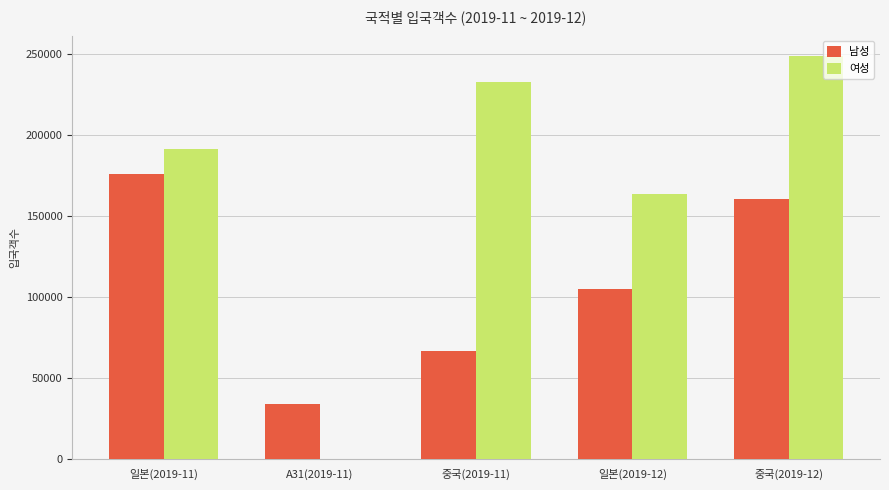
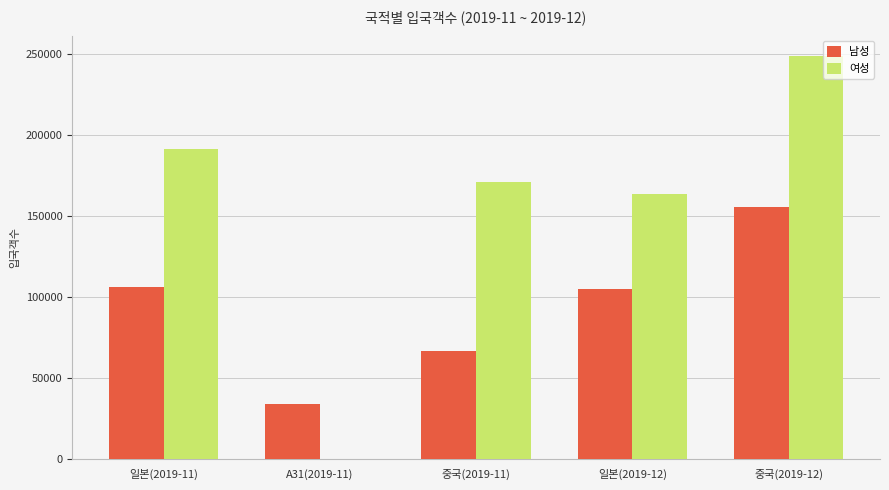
  {
    "남성": {
-     "일본(2019-11)": 176000,
+     "일본(2019-11)": 106000,
      "A31(2019-11)": 34000,
      "중국(2019-11)": 67000,
      "일본(2019-12)": 105000,
-     "중국(2019-12)": 161000
+     "중국(2019-12)": 156000
    },
    "여성": {
      "일본(2019-11)": 191000,
-     "중국(2019-11)": 233000,
+     "중국(2019-11)": 171000,
      "일본(2019-12)": 164000,
      "중국(2019-12)": 249000
    }
  }
